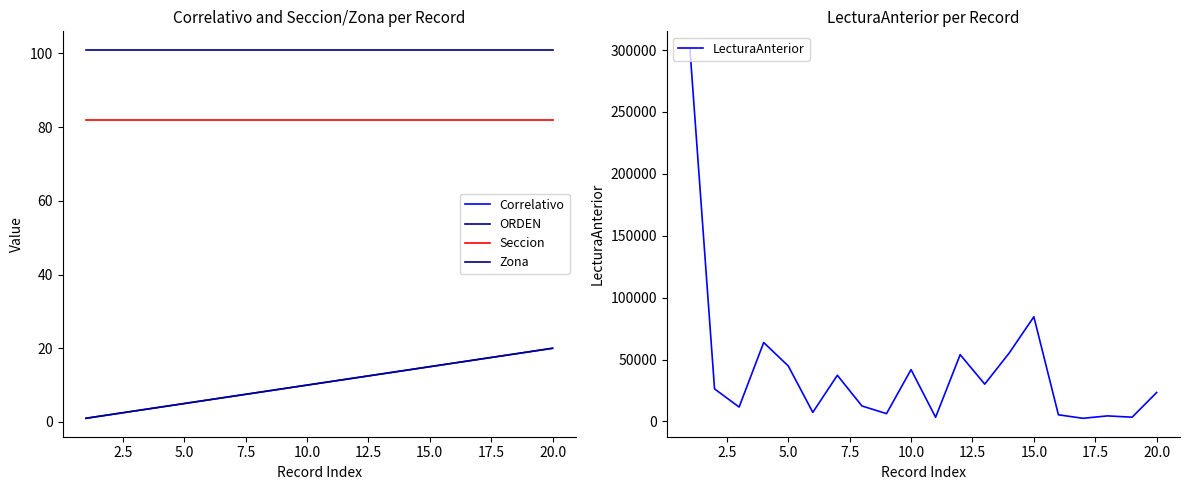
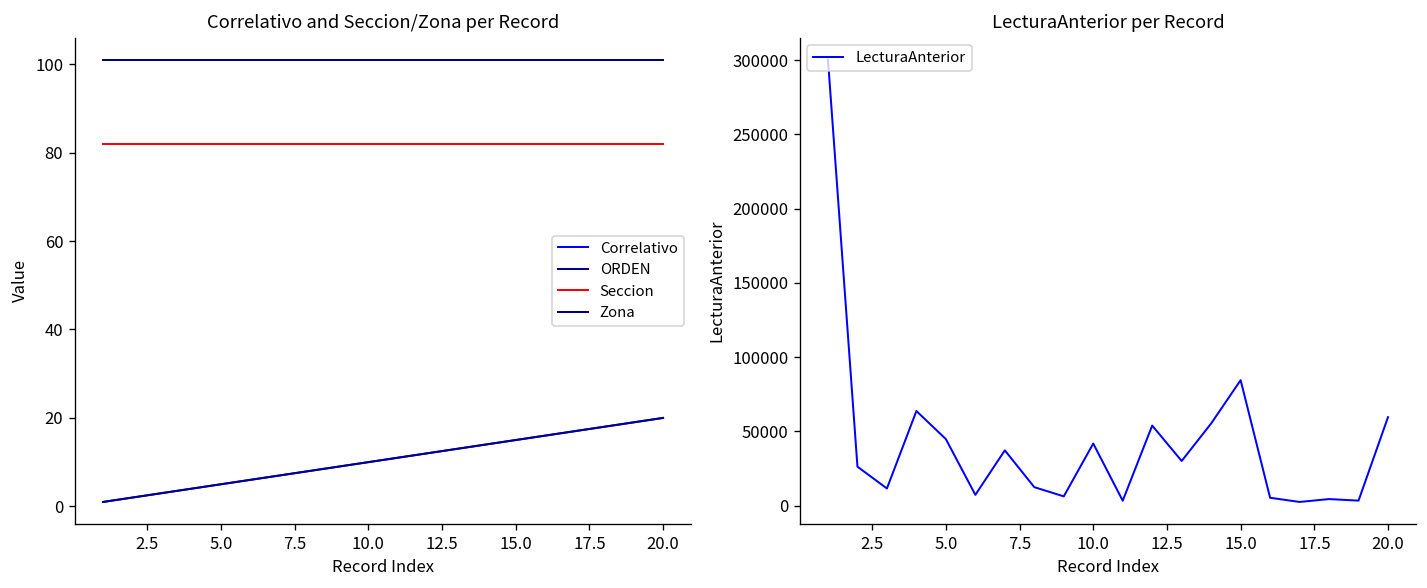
  {
    "Correlativo and Seccion/Zona per Record": {
      "Seccion": {
        "5.0": 82,
        "10.0": 82,
        "15.0": 82,
        "20.0": 82
      }
    },
    "LecturaAnterior per Record": {
      "5.0": 45000,
      "10.0": 42000,
      "15.0": 85000,
-     "20.0": 23000
+     "20.0": 60000
    }
  }
